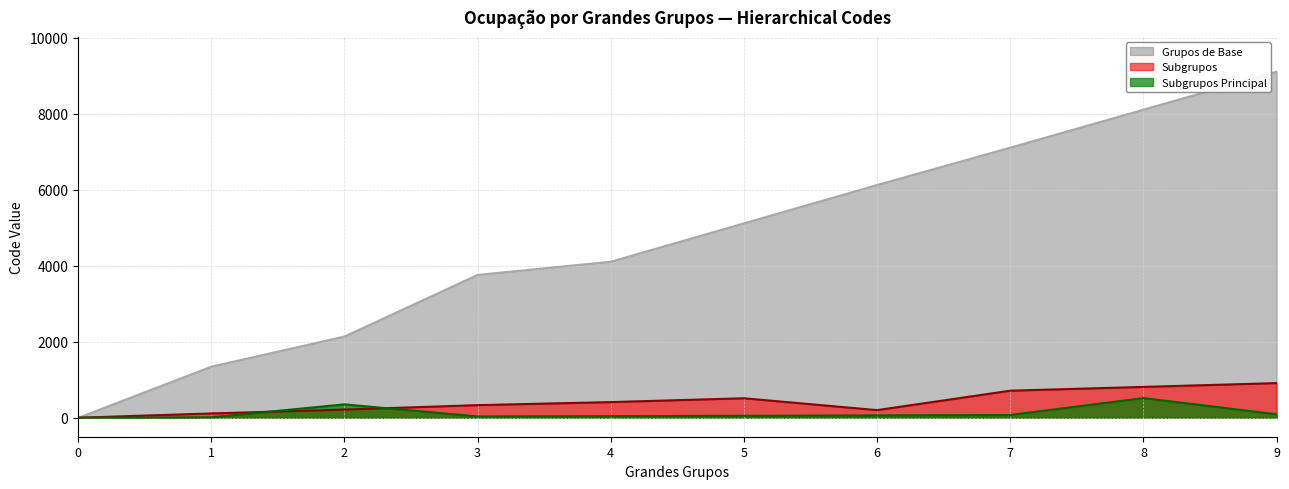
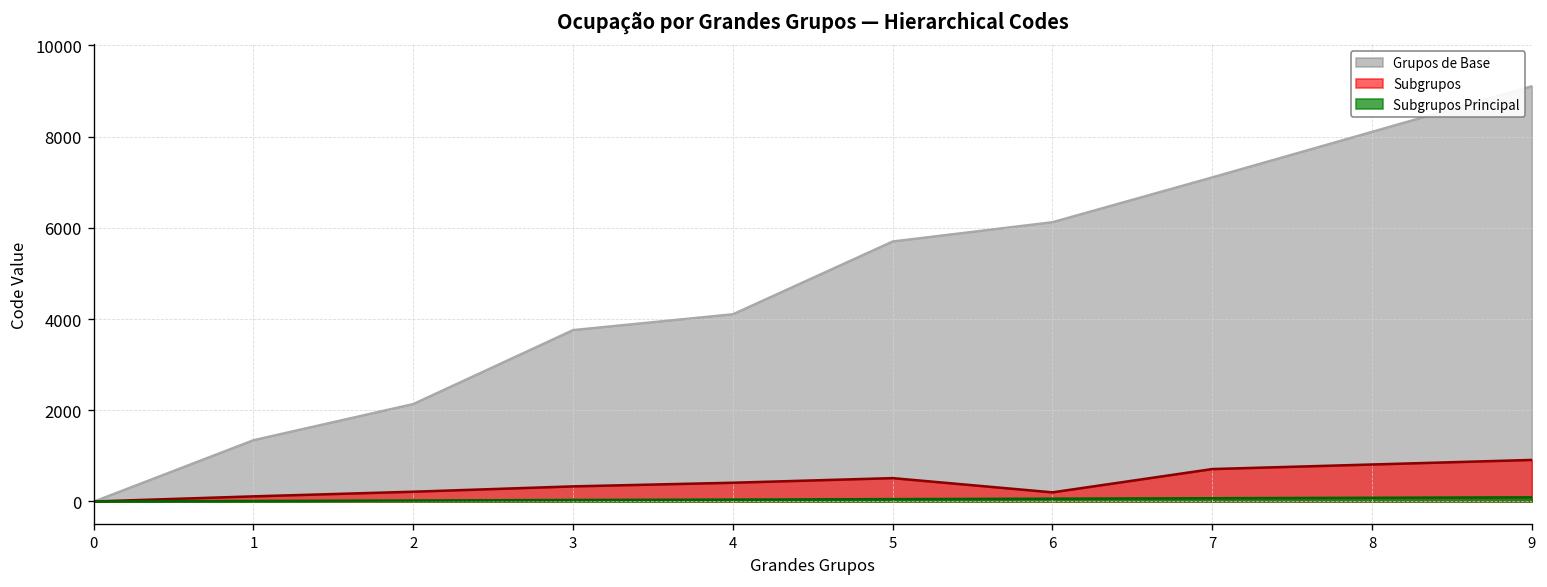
  {
    "Grupos de Base": {
      "1": 1300,
      "2": 2100,
      "3": 3800,
      "4": 4100,
-     "5": 5100,
+     "5": 5700,
      "6": 6100,
      "7": 7100,
      "8": 8100,
      "9": 9100
    },
    "Subgrupos": {
      "1": 100,
      "2": 200,
      "3": 300,
      "4": 400,
      "5": 500,
      "6": 200,
      "7": 700,
      "8": 800,
      "9": 900
    },
    "Subgrupos Principal": {
      "1": 0,
-     "2": 400,
+     "2": 0,
      "3": 0,
      "4": 0,
      "5": 100,
      "6": 100,
      "7": 100,
-     "8": 500,
+     "8": 100,
      "9": 100
    }
  }
